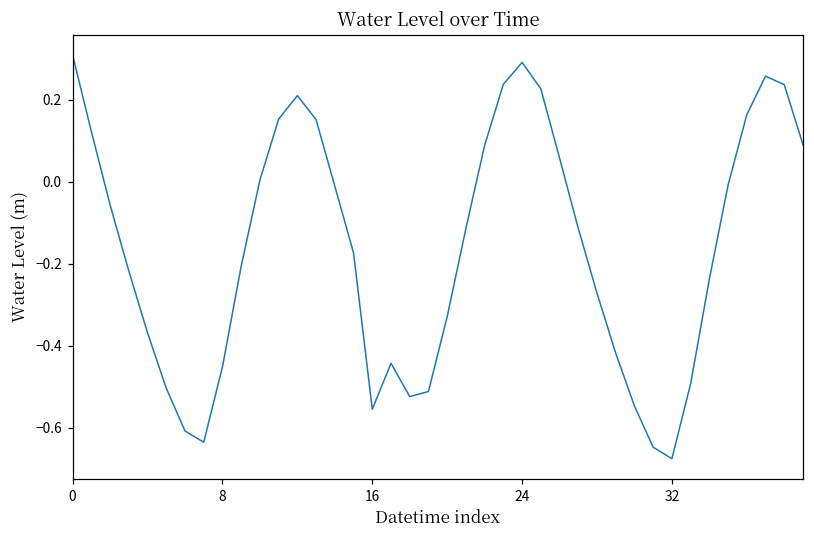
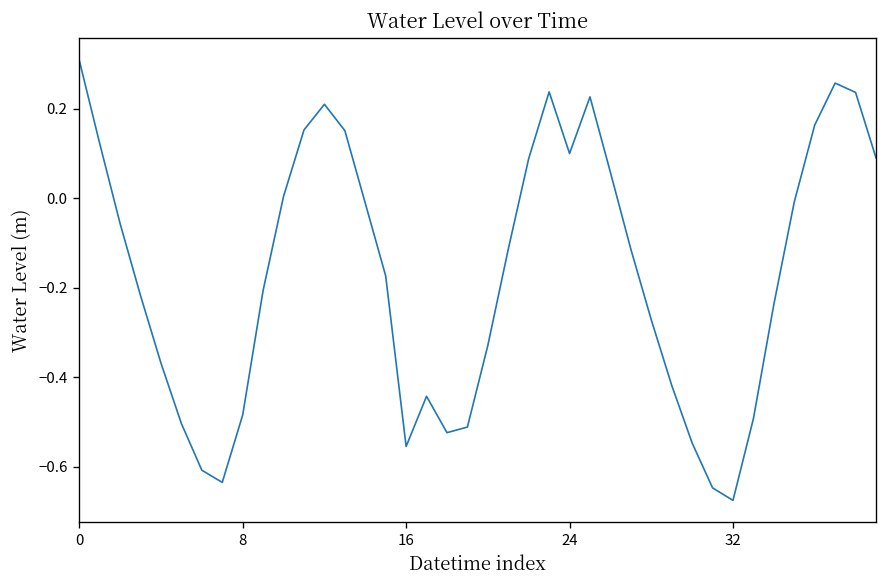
  {
    "0": 0.31,
-   "8": -0.45,
+   "8": -0.48,
    "16": -0.55,
-   "24": 0.29,
+   "24": 0.10,
    "32": -0.68
  }
